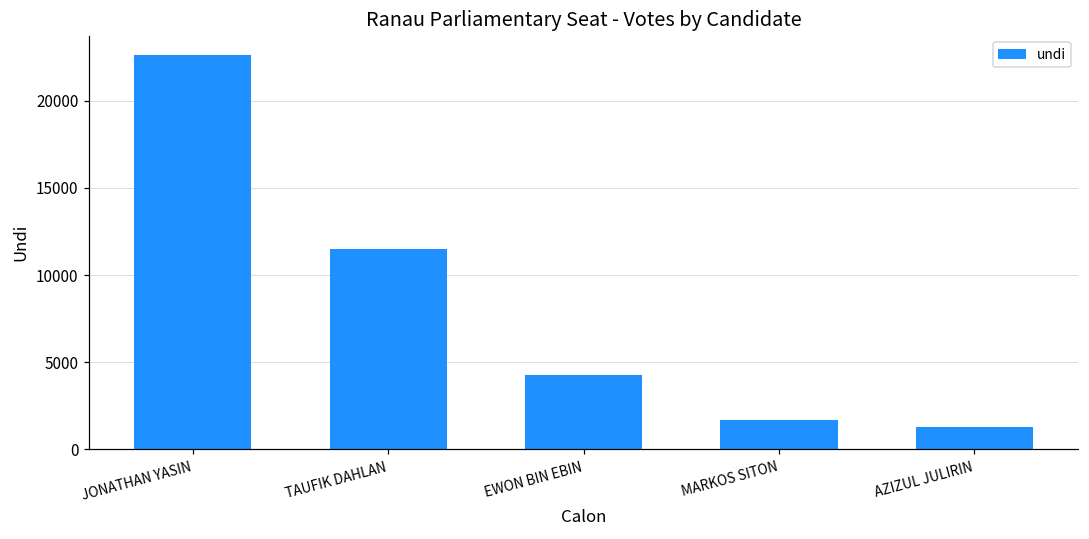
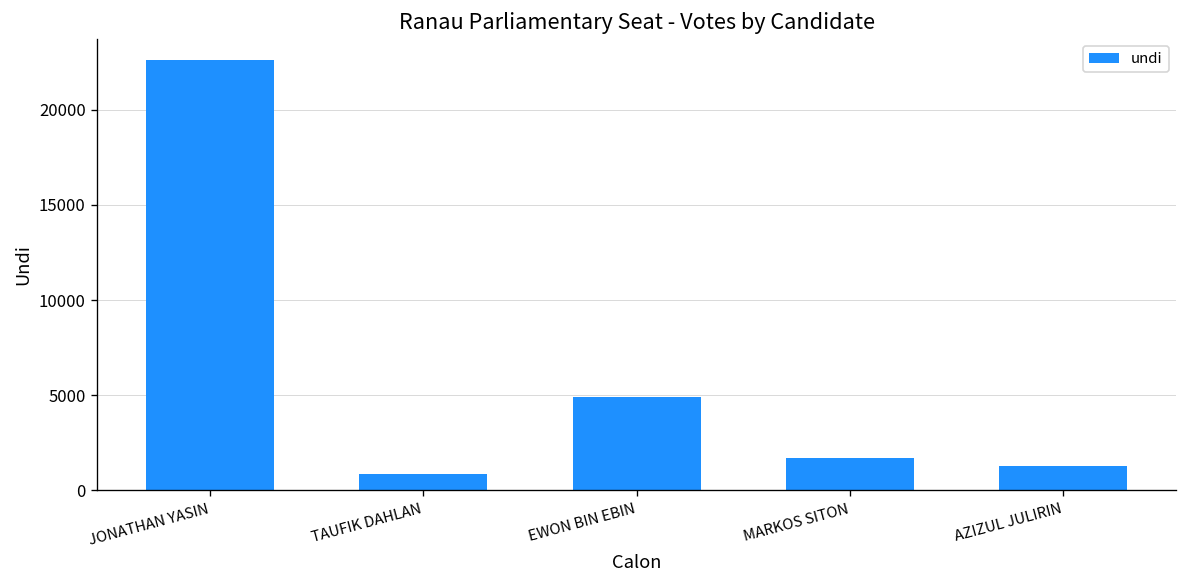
  {
    "JONATHAN YASIN": 22600,
-   "TAUFIK DAHLAN": 11500,
-   "EWON BIN EBIN": 4300,
+   "TAUFIK DAHLAN": 800,
+   "EWON BIN EBIN": 4900,
    "MARKOS SITON": 1700,
    "AZIZUL JULIRIN": 1300
  }
